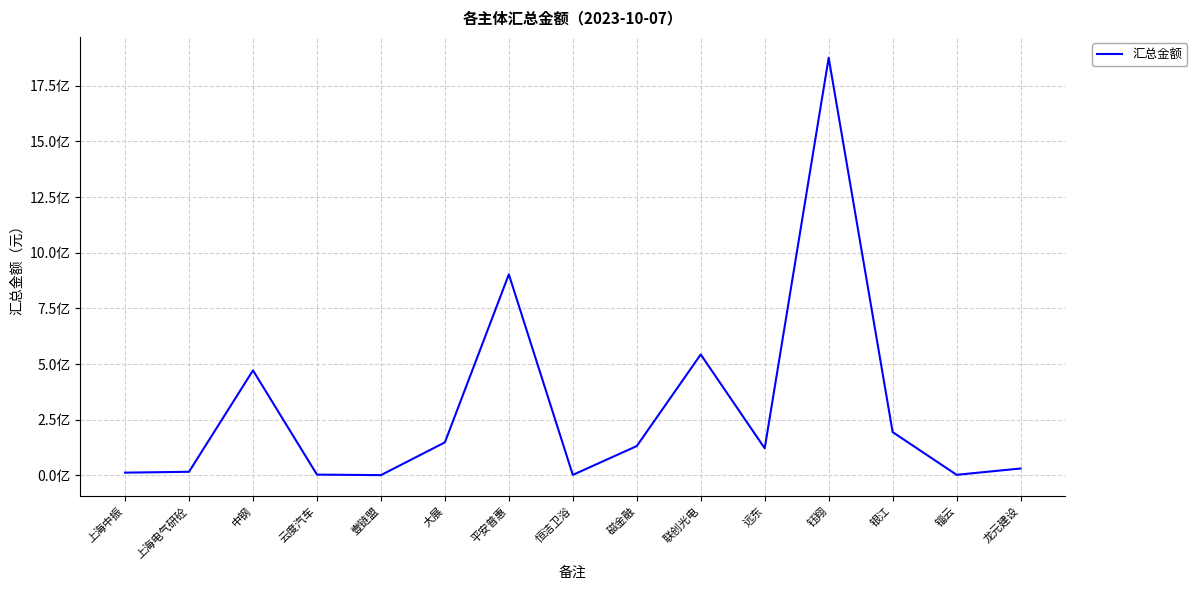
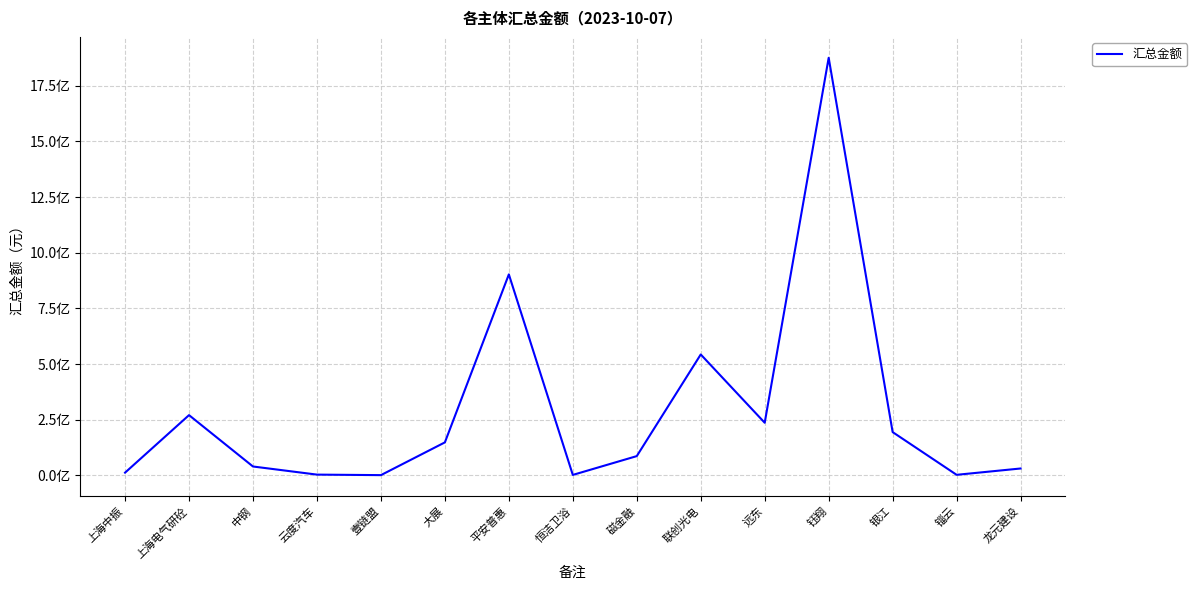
  {
    "上海中振": "0.1亿",
-   "上海电气研砼": "0.2亿",
-   "中钢": "4.7亿",
+   "上海电气研砼": "2.7亿",
+   "中钢": "0.4亿",
    "云度汽车": "0.0亿",
    "壹链盟": "0.0亿",
    "大展": "1.5亿",
    "平安普惠": "9.0亿",
    "恒洁卫浴": "0.0亿",
-   "磁金融": "1.3亿",
+   "磁金融": "0.9亿",
    "联创光电": "5.4亿",
-   "远东": "1.2亿",
+   "远东": "2.4亿",
    "钰翔": "18.8亿",
    "银江": "1.9亿",
    "锱云": "0.0亿",
    "龙元建设": "0.3亿"
  }
